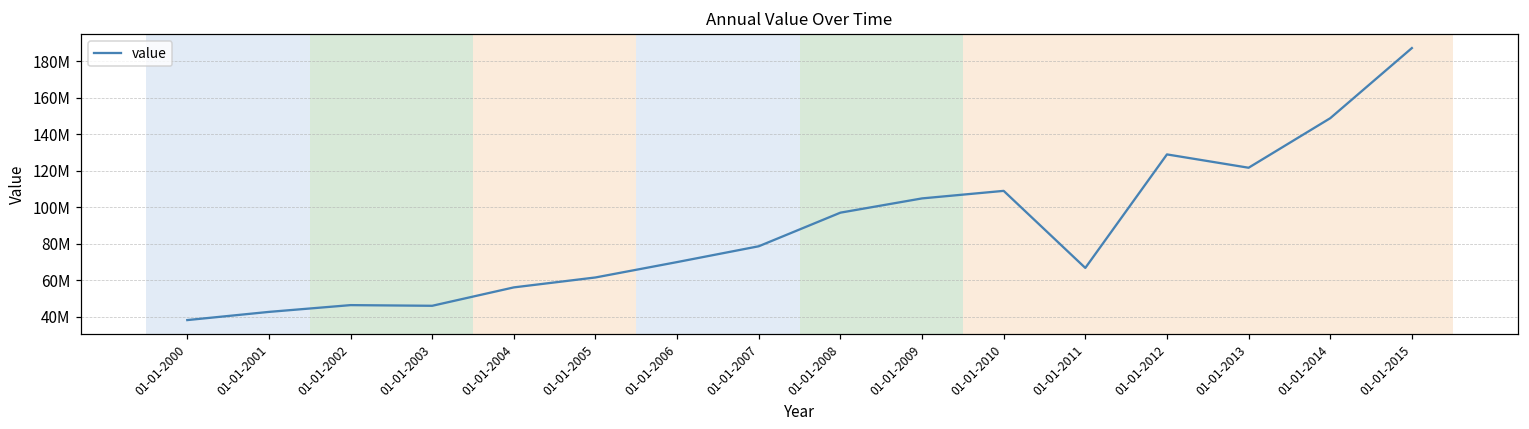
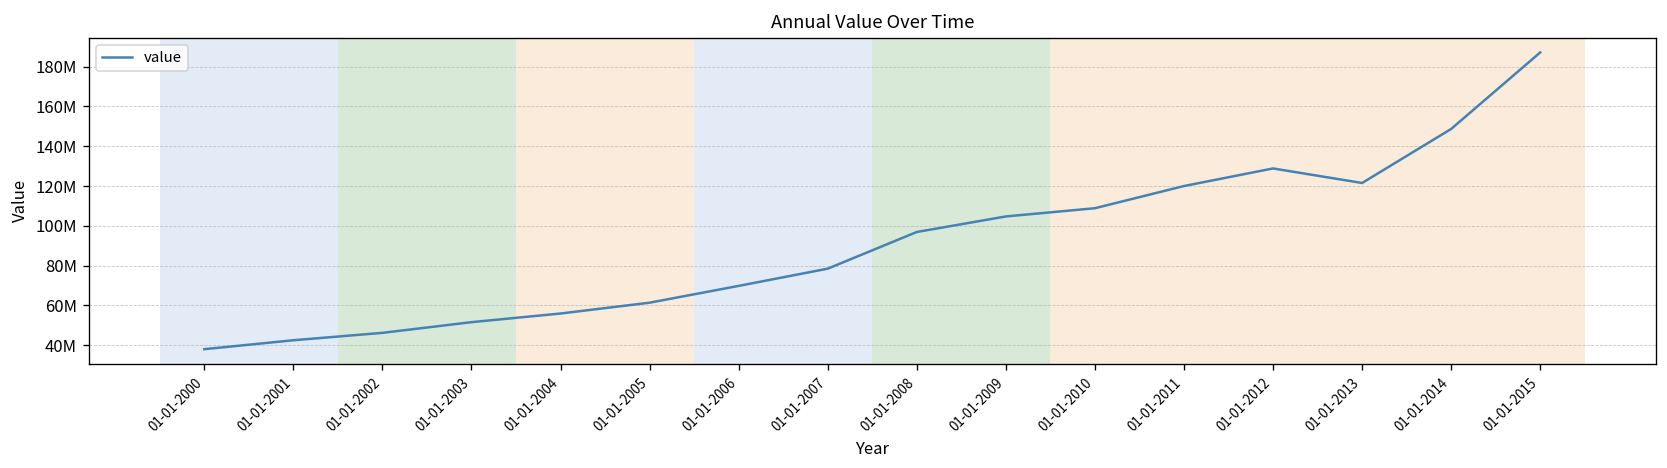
  {
    "01-01-2000": 38000000,
    "01-01-2001": 43000000,
    "01-01-2002": 46000000,
-   "01-01-2003": 46000000,
+   "01-01-2003": 52000000,
    "01-01-2004": 56000000,
    "01-01-2005": 61000000,
    "01-01-2006": 70000000,
    "01-01-2007": 79000000,
    "01-01-2008": 97000000,
    "01-01-2009": 105000000,
    "01-01-2010": 109000000,
-   "01-01-2011": 67000000,
+   "01-01-2011": 120000000,
    "01-01-2012": 129000000,
    "01-01-2013": 122000000,
    "01-01-2014": 149000000,
    "01-01-2015": 187000000
  }
